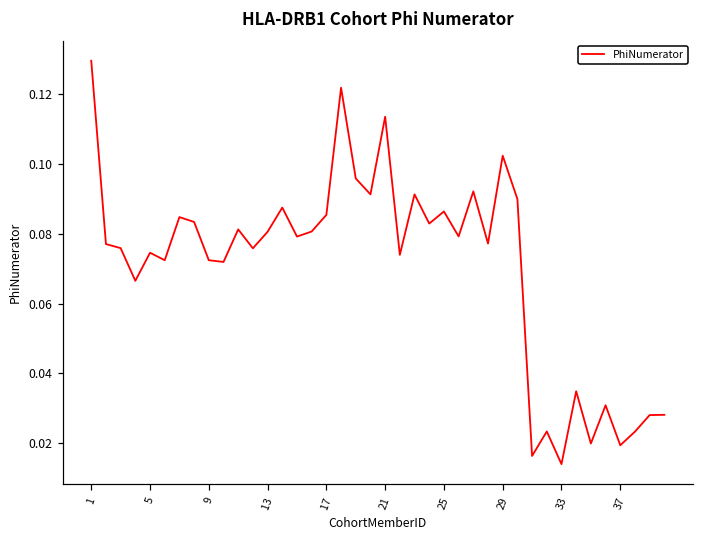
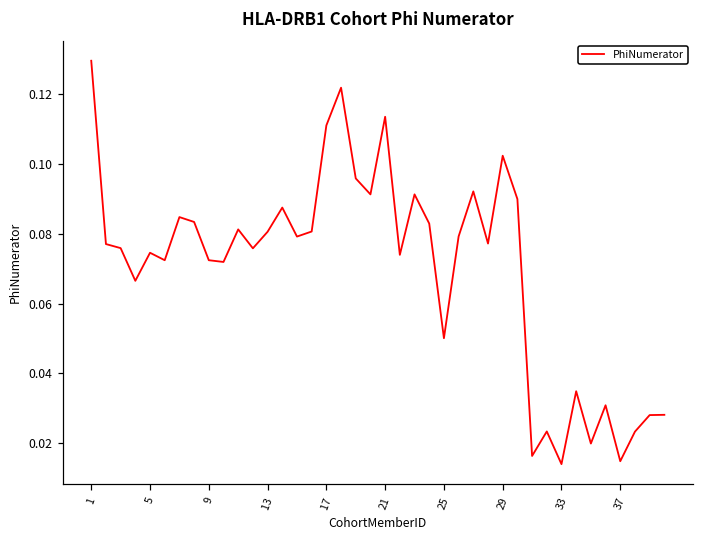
  {
    "1": 0.130,
    "5": 0.075,
    "9": 0.072,
    "13": 0.081,
-   "17": 0.085,
+   "17": 0.111,
    "21": 0.114,
-   "25": 0.086,
+   "25": 0.050,
    "29": 0.102,
    "33": 0.014,
-   "37": 0.019
+   "37": 0.015
  }
